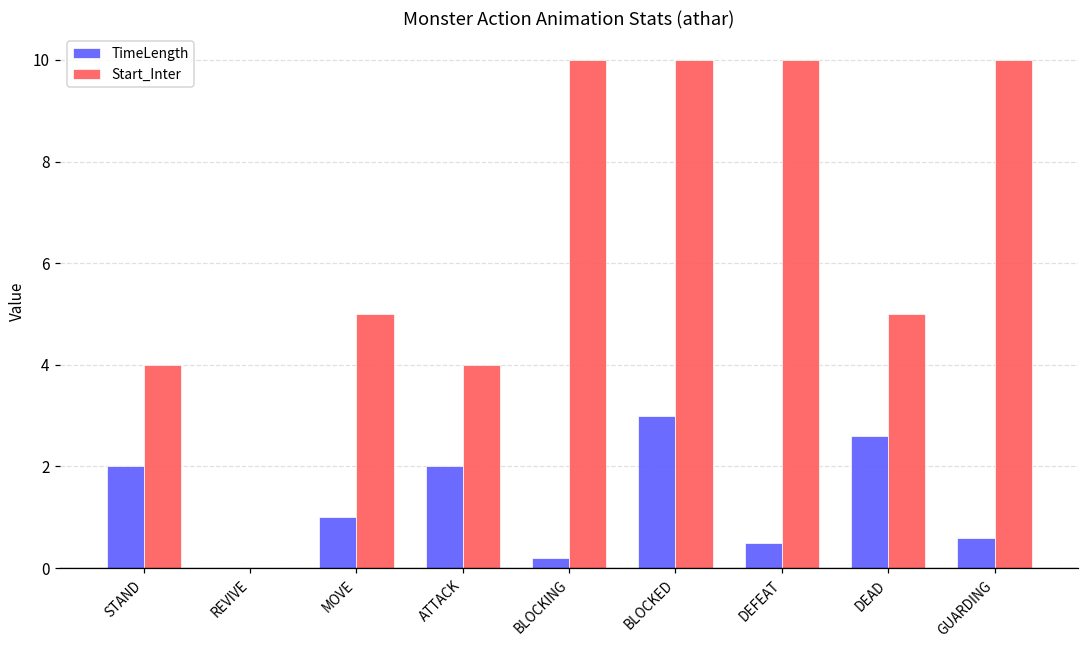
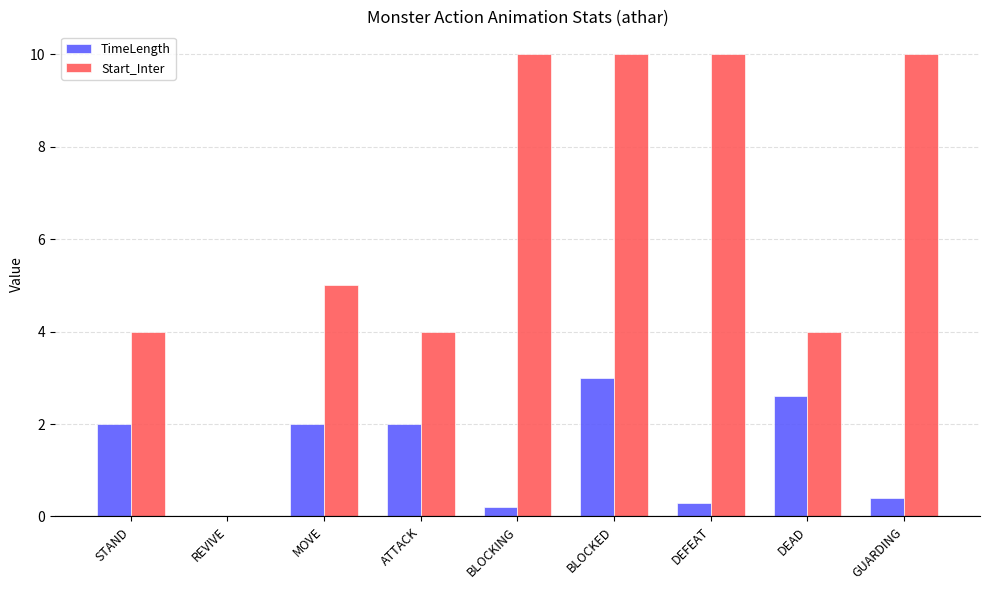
  {
    "TimeLength": {
      "STAND": 2.0,
      "REVIVE": 0.0,
-     "MOVE": 1,
+     "MOVE": 2,
      "ATTACK": 2.0,
      "BLOCKING": 0.2,
      "BLOCKED": 3.0,
-     "DEFEAT": 0.5,
+     "DEFEAT": 0.3,
      "DEAD": 2.6,
-     "GUARDING": 0.6
+     "GUARDING": 0.4
    },
    "Start_Inter": {
      "STAND": 4,
      "REVIVE": 0,
      "MOVE": 5,
      "ATTACK": 4,
      "BLOCKING": 10,
      "BLOCKED": 10,
      "DEFEAT": 10,
-     "DEAD": 5,
+     "DEAD": 4,
      "GUARDING": 10
    }
  }
